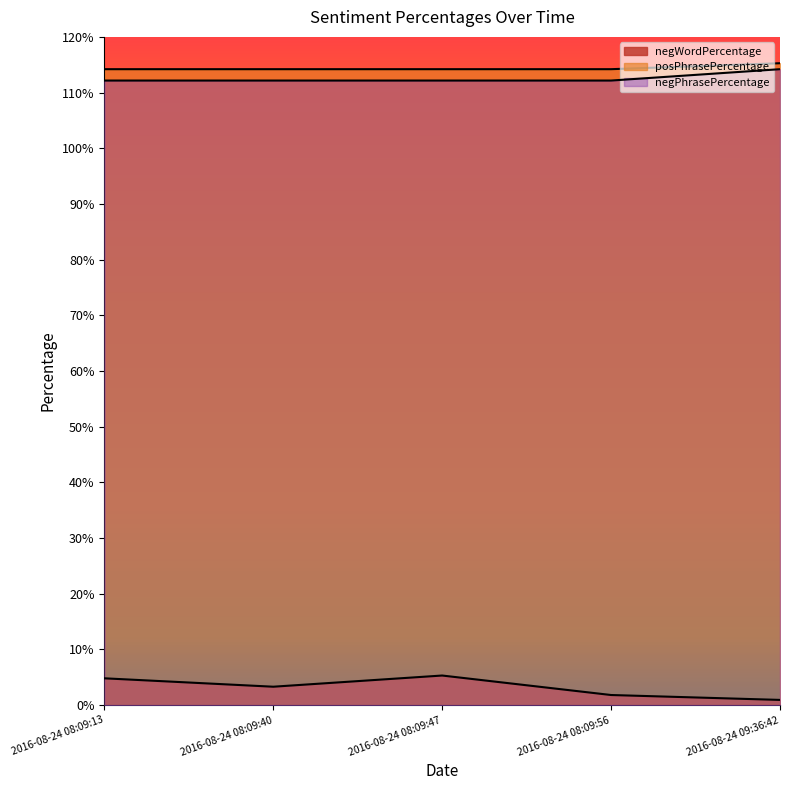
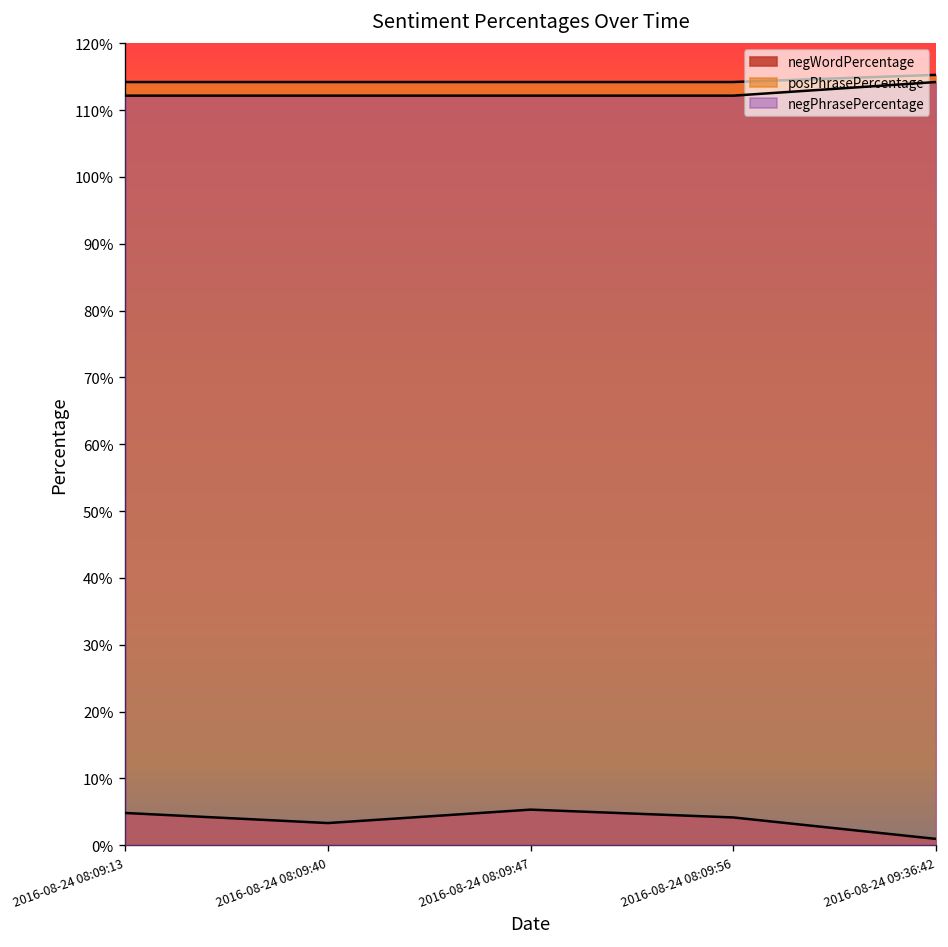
  {
    "negWordPercentage": {
      "2016-08-24 08:09:13": "5%",
      "2016-08-24 08:09:40": "3%",
      "2016-08-24 08:09:47": "5%",
-     "2016-08-24 08:09:56": "2%",
+     "2016-08-24 08:09:56": "4%",
      "2016-08-24 09:36:42": "1%"
    },
    "posPhrasePercentage": {
      "2016-08-24 08:09:13": "114%",
      "2016-08-24 08:09:40": "114%",
      "2016-08-24 08:09:47": "114%",
      "2016-08-24 08:09:56": "114%",
      "2016-08-24 09:36:42": "115%"
    },
    "negPhrasePercentage": {
      "2016-08-24 08:09:13": "112%",
      "2016-08-24 08:09:40": "112%",
      "2016-08-24 08:09:47": "112%",
      "2016-08-24 08:09:56": "112%",
      "2016-08-24 09:36:42": "114%"
    }
  }
